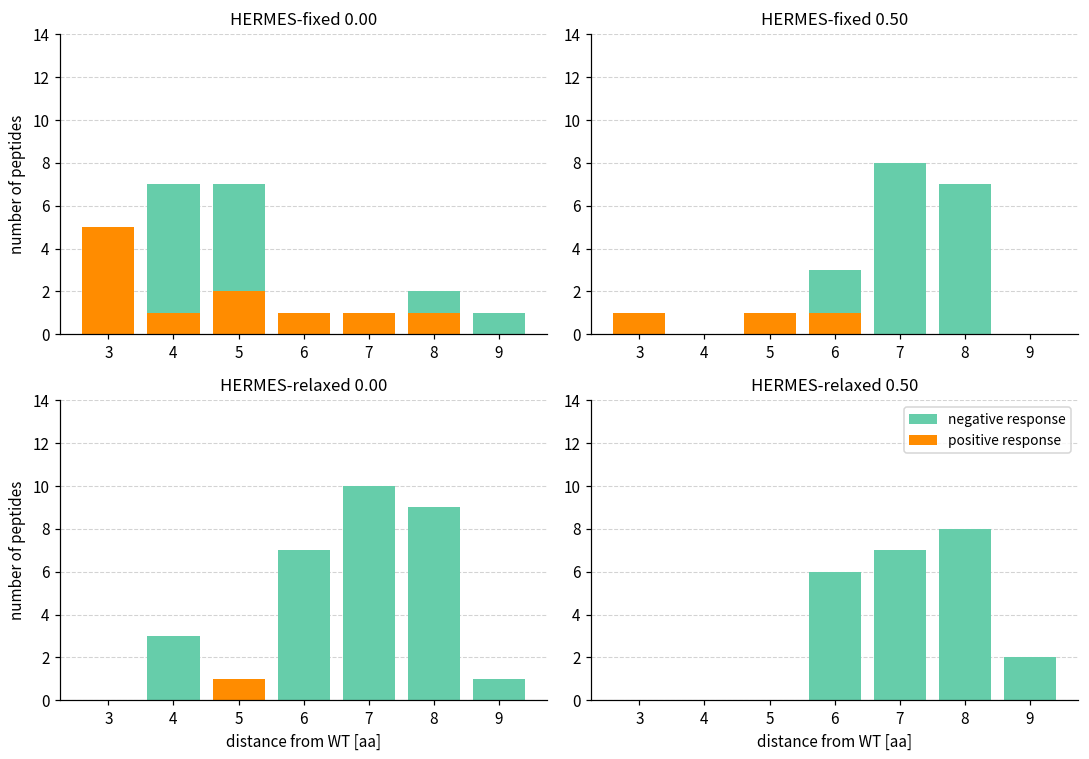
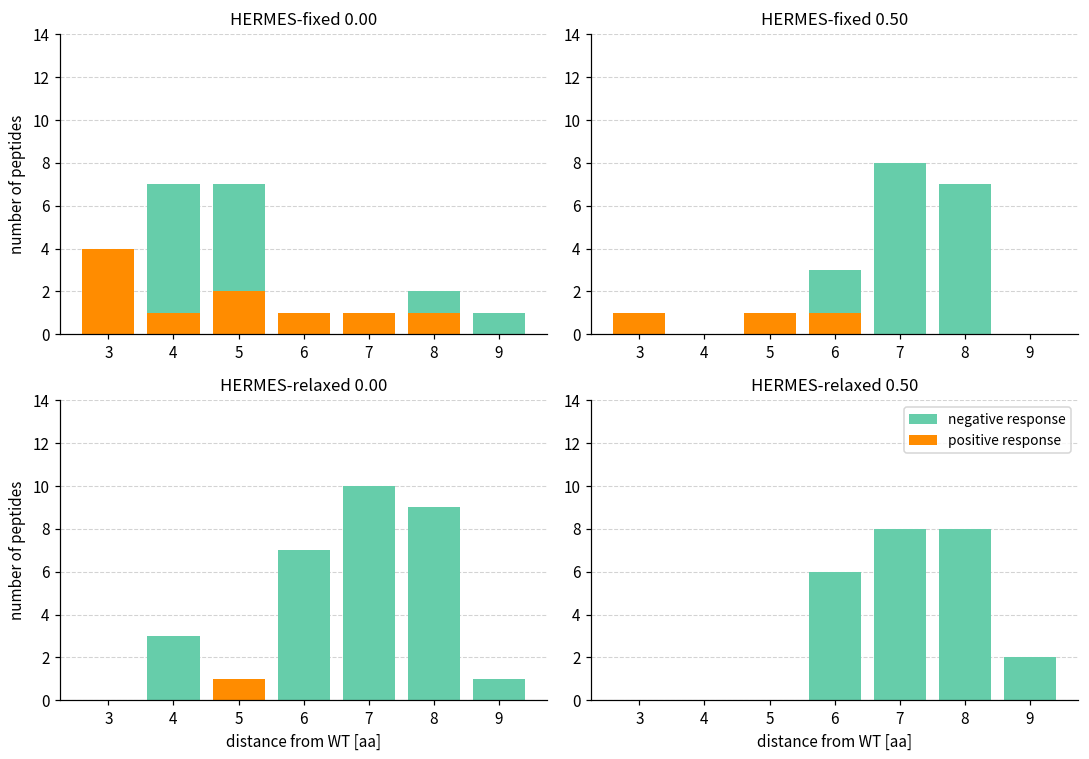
  {
    "HERMES-fixed 0.00": {
      "negative response": {
        "4": 7,
        "5": 7,
        "6": 1,
        "7": 1,
        "8": 2,
        "9": 1
      },
      "positive response": {
-       "3": 5,
+       "3": 4,
        "6": 1,
        "7": 1,
        "9": 0
      }
    },
    "HERMES-fixed 0.50": {
      "negative response": {
        "3": 0.0,
        "4": 0.0,
        "5": 0.0,
        "6": 3.0,
        "7": 8.0,
        "8": 7.0,
        "9": 0.0
      },
      "positive response": {
        "3": 1.0,
        "4": 0.0,
        "5": 1.0,
        "7": 0.0,
        "8": 0.0,
        "9": 0.0
      }
    },
    "HERMES-relaxed 0.00": {
      "negative response": {
        "3": 0.0,
        "4": 3.0,
        "5": 0.0,
        "6": 7.0,
        "7": 10.0,
        "8": 9.0,
        "9": 1.0
      },
      "positive response": {
        "3": 0.0,
        "4": 0.0,
        "5": 1.0,
        "6": 0.0,
        "7": 0.0,
        "8": 0.0,
        "9": 0.0
      }
    },
    "HERMES-relaxed 0.50": {
      "negative response": {
        "3": 0,
        "4": 0,
        "5": 0,
        "6": 6,
-       "7": 7,
+       "7": 8,
        "8": 8,
        "9": 2
      },
      "positive response": {
        "3": 0,
        "4": 0,
        "5": 0,
        "6": 0,
        "7": 0,
        "8": 0,
        "9": 0
      }
    }
  }
